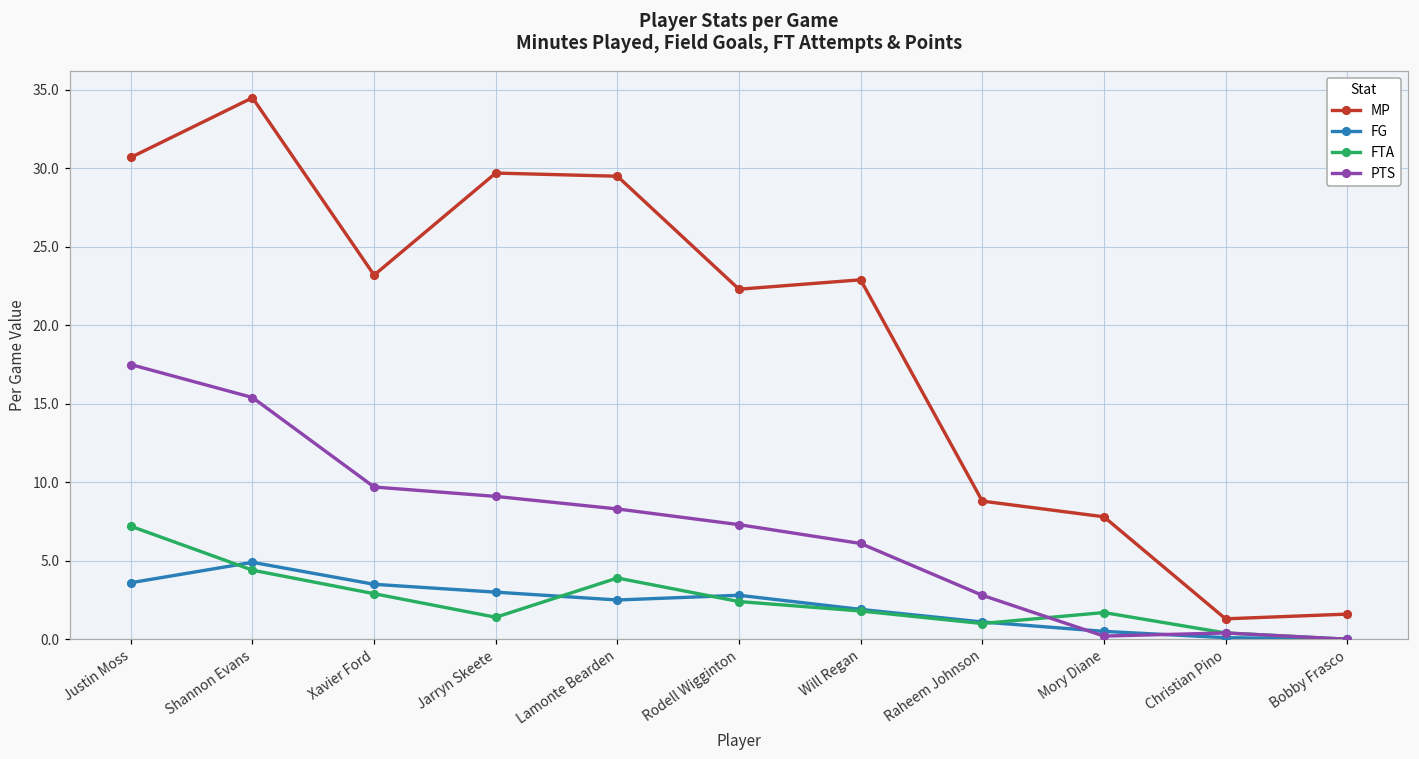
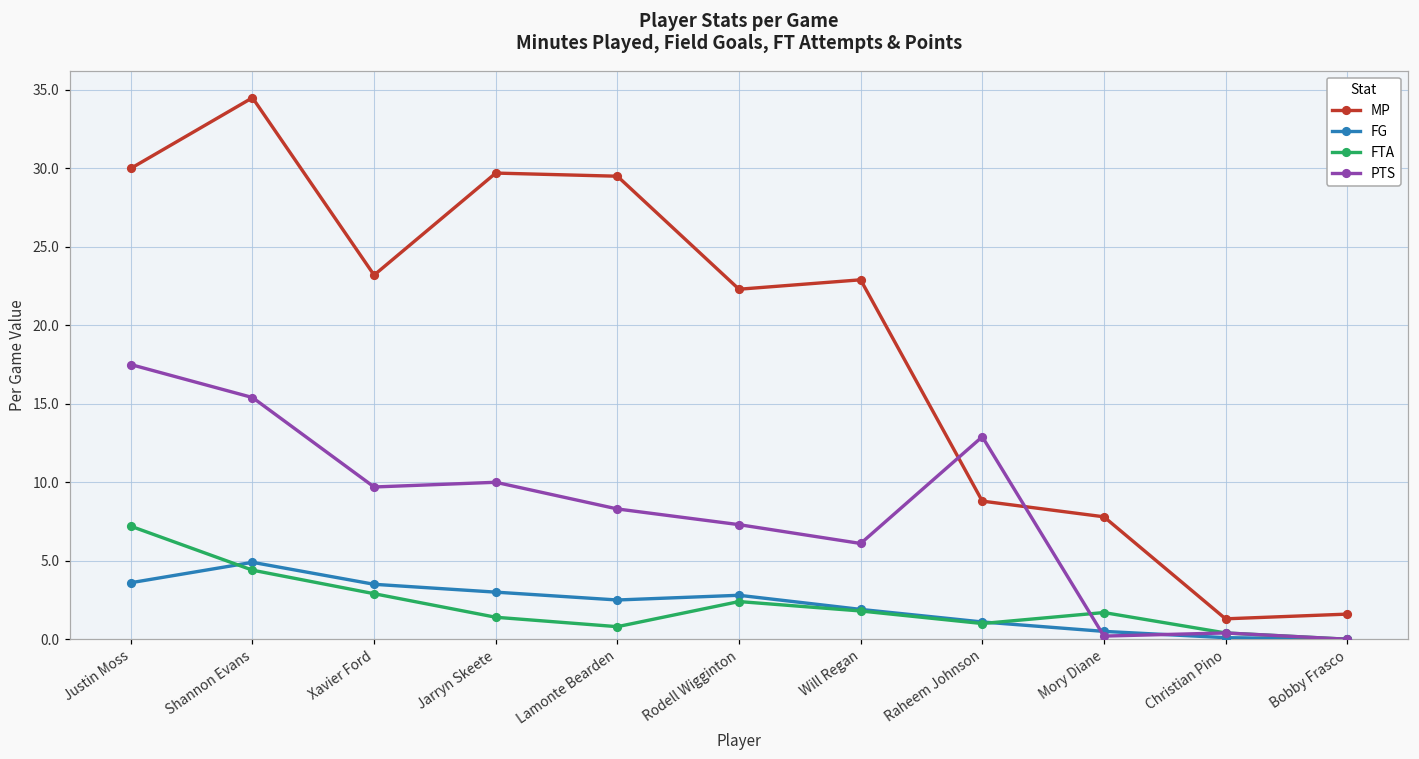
  {
    "MP": {
-     "Justin Moss": 30.7,
+     "Justin Moss": 30.0,
      "Shannon Evans": 34.5,
      "Xavier Ford": 23.2,
      "Jarryn Skeete": 29.7,
      "Lamonte Bearden": 29.5,
      "Rodell Wigginton": 22.3,
      "Will Regan": 22.9,
      "Raheem Johnson": 8.8,
      "Mory Diane": 7.8,
      "Christian Pino": 1.3,
      "Bobby Frasco": 1.6
    },
    "FG": {
      "Justin Moss": 3.6,
      "Shannon Evans": 4.9,
      "Xavier Ford": 3.5,
      "Jarryn Skeete": 3.0,
      "Lamonte Bearden": 2.5,
      "Rodell Wigginton": 2.8,
      "Mory Diane": 0.5,
      "Christian Pino": 0.1
    },
    "FTA": {
      "Justin Moss": 7.2,
      "Shannon Evans": 4.4,
      "Xavier Ford": 2.9,
      "Jarryn Skeete": 1.4,
-     "Lamonte Bearden": 3.9,
+     "Lamonte Bearden": 0.8,
      "Rodell Wigginton": 2.4,
      "Mory Diane": 1.7
    },
    "PTS": {
      "Justin Moss": 17.5,
      "Shannon Evans": 15.4,
      "Xavier Ford": 9.7,
-     "Jarryn Skeete": 9.1,
+     "Jarryn Skeete": 10.0,
      "Lamonte Bearden": 8.3,
      "Rodell Wigginton": 7.3,
      "Will Regan": 6.1,
-     "Raheem Johnson": 2.8,
+     "Raheem Johnson": 12.9,
      "Mory Diane": 0.2
    }
  }
